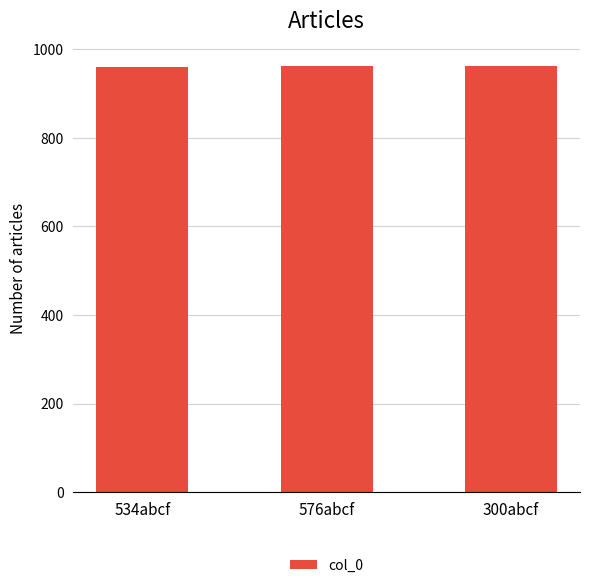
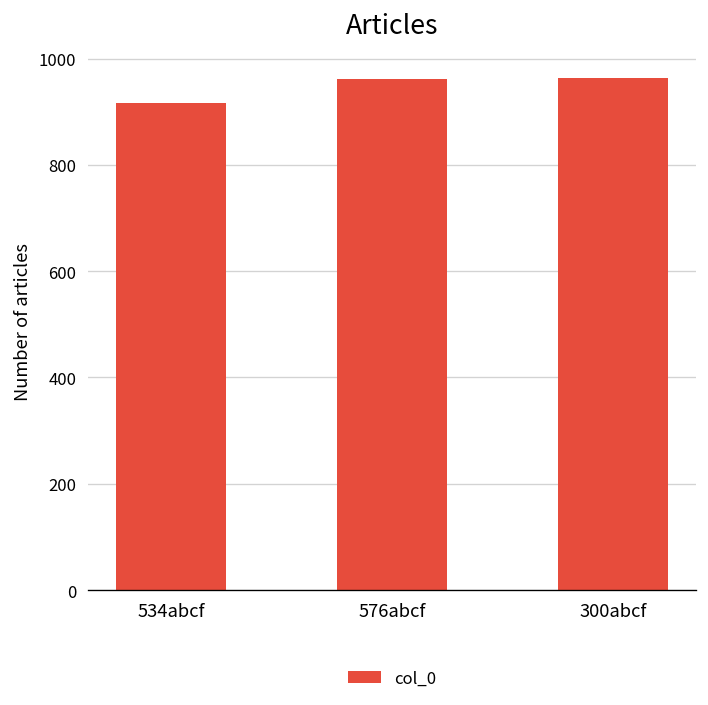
  {
-   "534abcf": 960,
+   "534abcf": 920,
    "576abcf": 960,
    "300abcf": 960
  }
